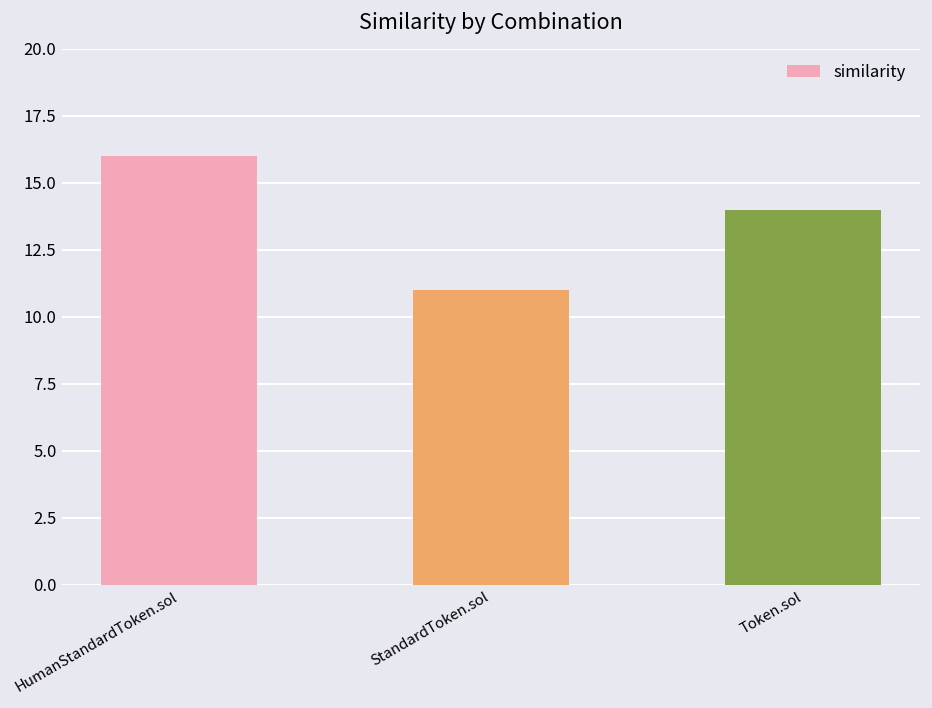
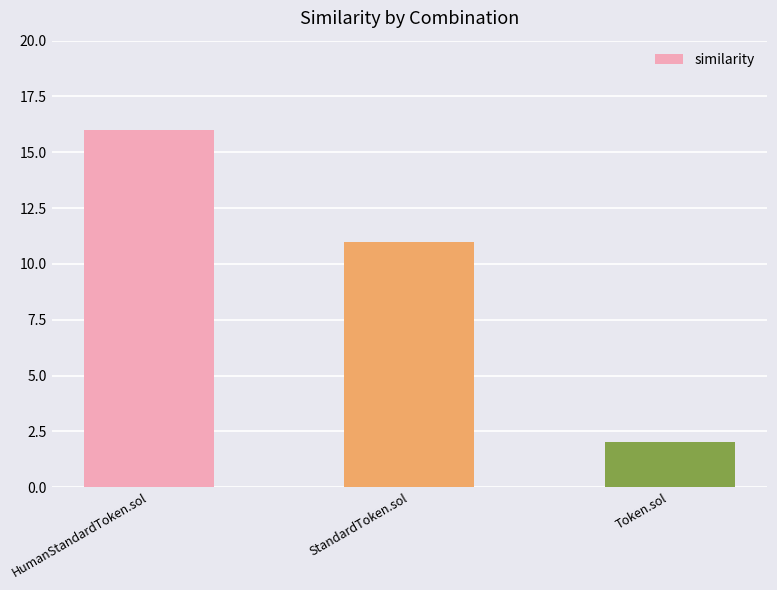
  {
    "HumanStandardToken.sol": 16,
    "StandardToken.sol": 11,
-   "Token.sol": 14
+   "Token.sol": 2
  }
